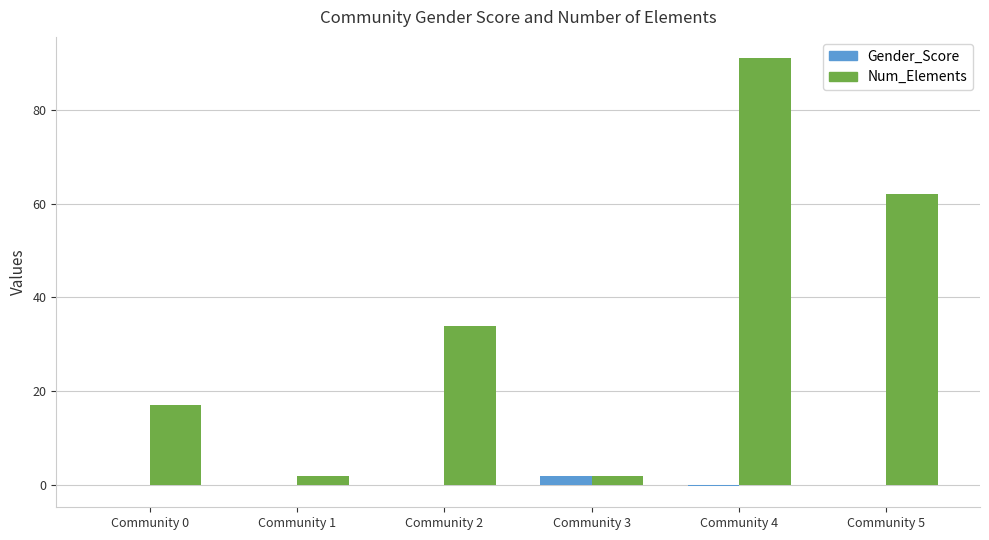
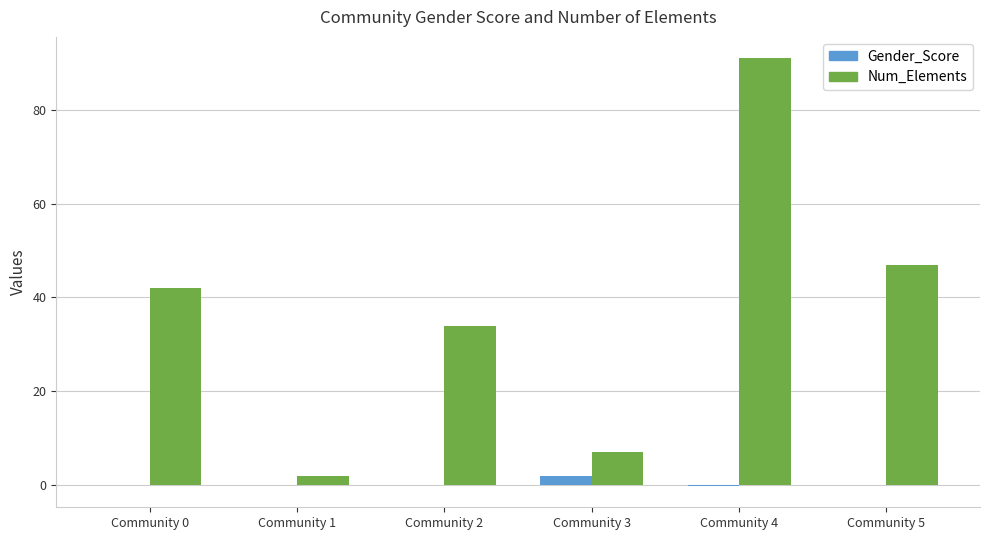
  {
    "Gender_Score": {
      "Community 3": 2
    },
    "Num_Elements": {
-     "Community 0": 17,
+     "Community 0": 42,
      "Community 1": 2,
      "Community 2": 34,
-     "Community 3": 2,
+     "Community 3": 7,
      "Community 4": 91,
-     "Community 5": 62
+     "Community 5": 47
    }
  }
